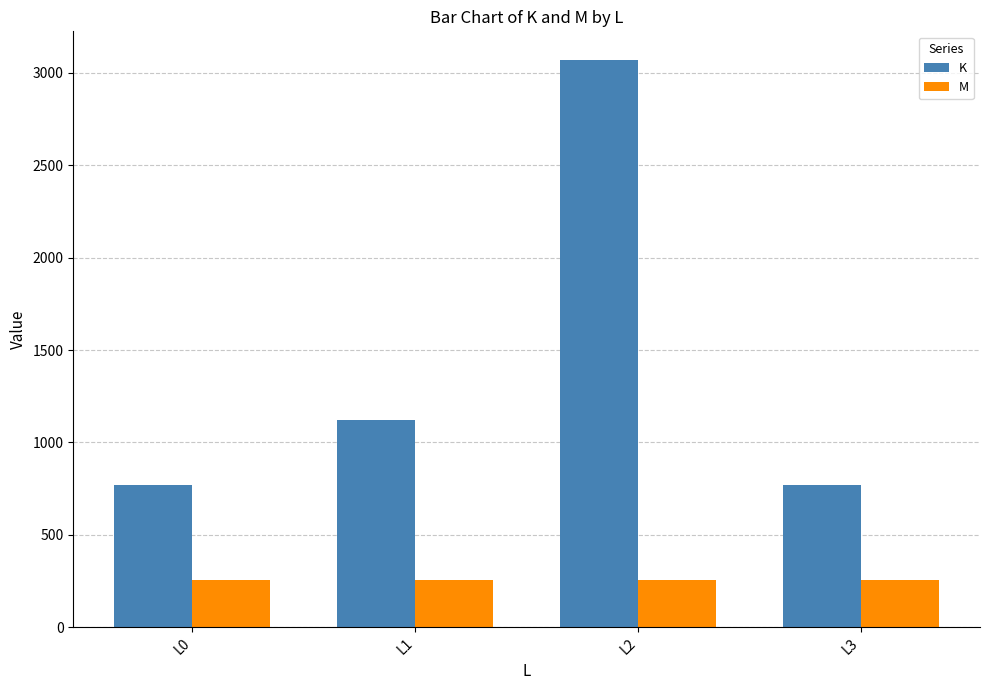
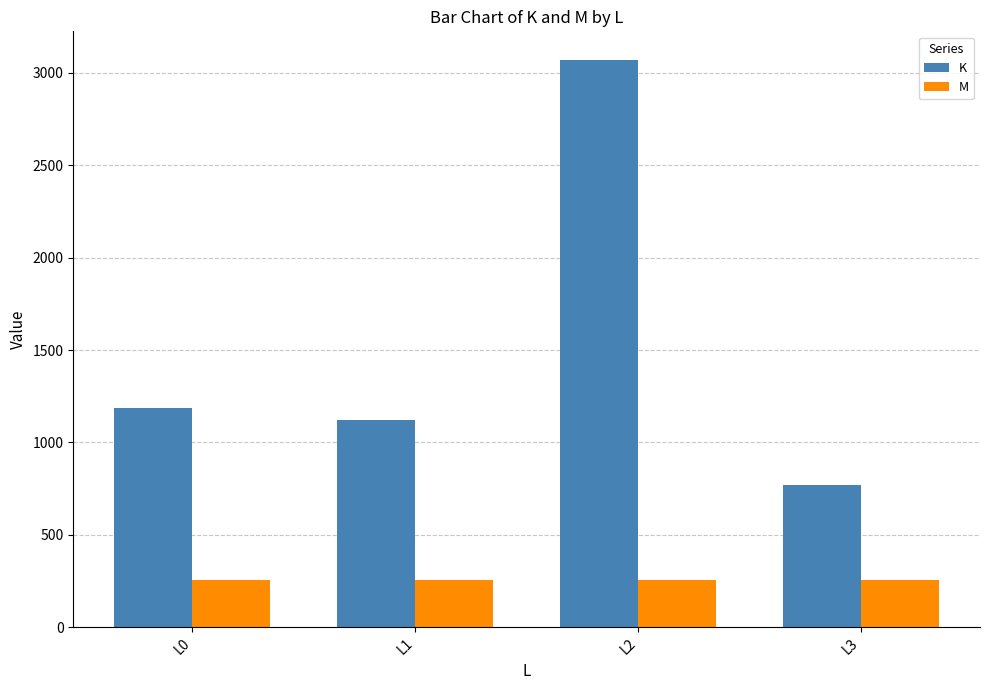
  {
    "K": {
-     "L0": 770,
+     "L0": 1190,
      "L1": 1120,
      "L2": 3070,
      "L3": 770
    },
    "M": {
      "L0": 260,
      "L1": 260,
      "L2": 260,
      "L3": 260
    }
  }
